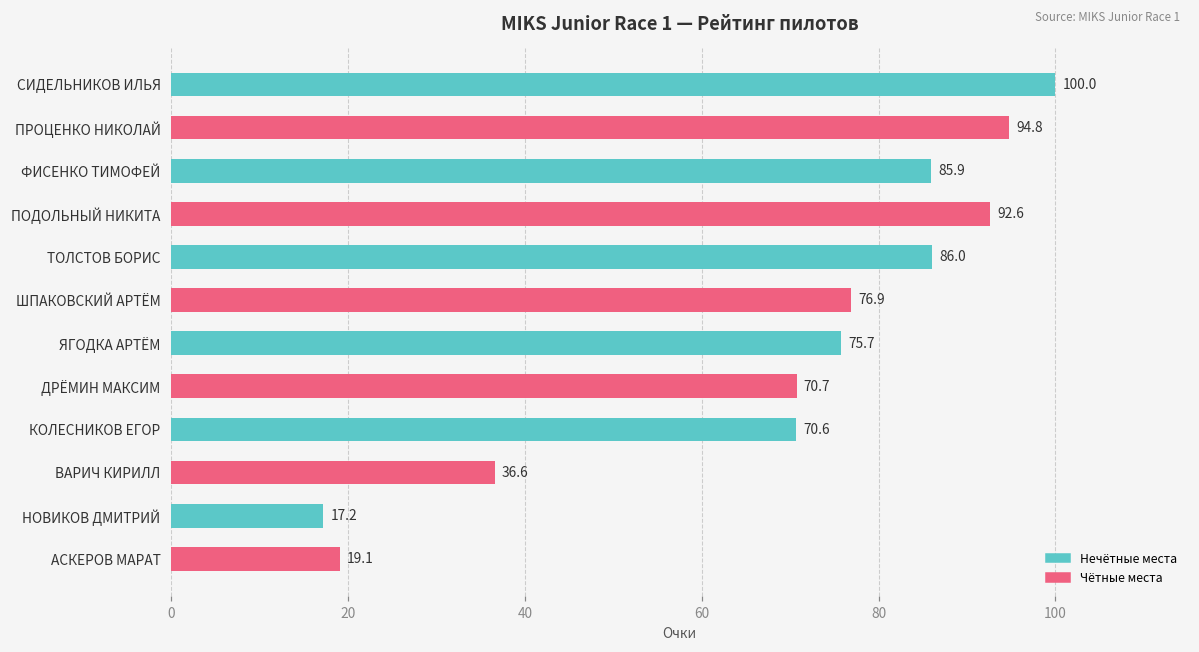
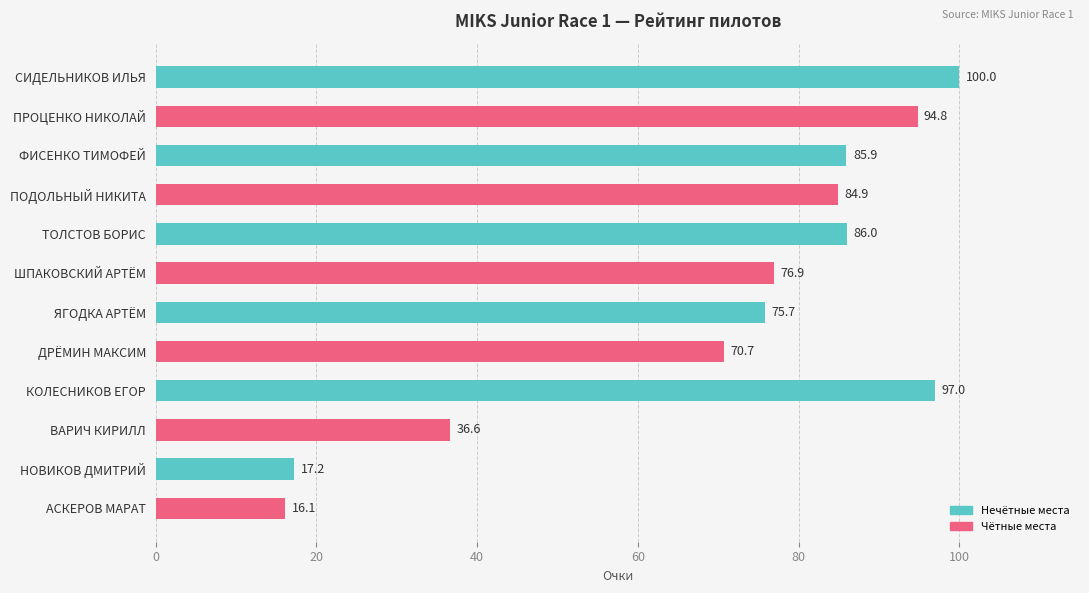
  {
    "СИДЕЛЬНИКОВ ИЛЬЯ": 100.0,
    "ПРОЦЕНКО НИКОЛАЙ": 94.8,
    "ФИСЕНКО ТИМОФЕЙ": 85.9,
-   "ПОДОЛЬНЫЙ НИКИТА": 92.6,
+   "ПОДОЛЬНЫЙ НИКИТА": 84.9,
    "ТОЛСТОВ БОРИС": 86.0,
    "ШПАКОВСКИЙ АРТЁМ": 76.9,
    "ЯГОДКА АРТЁМ": 75.7,
    "ДРЁМИН МАКСИМ": 70.7,
-   "КОЛЕСНИКОВ ЕГОР": 70.6,
+   "КОЛЕСНИКОВ ЕГОР": 97.0,
    "ВАРИЧ КИРИЛЛ": 36.6,
    "НОВИКОВ ДМИТРИЙ": 17.2,
-   "АСКЕРОВ МАРАТ": 19.1
+   "АСКЕРОВ МАРАТ": 16.1
  }
